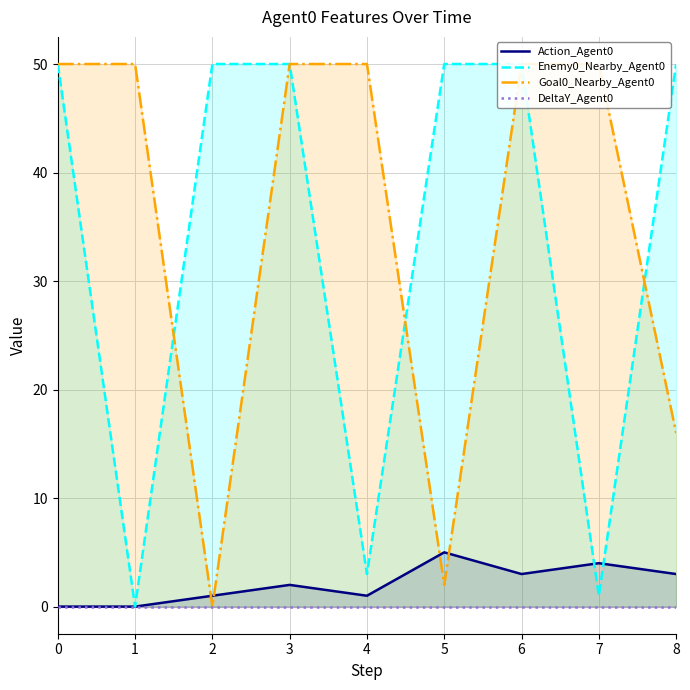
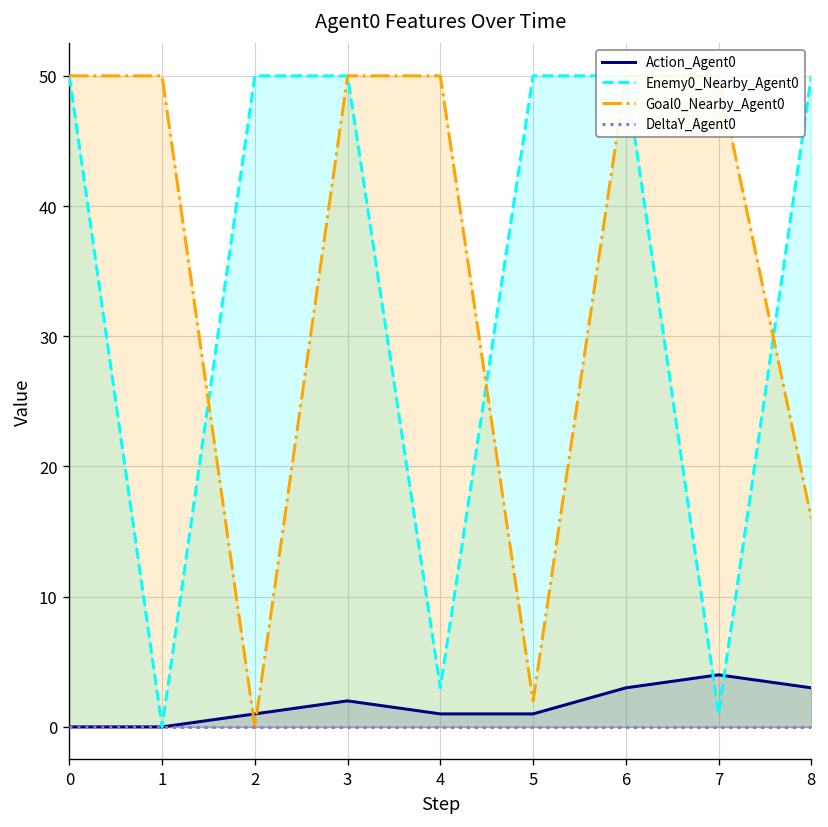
  {
    "Action_Agent0": {
      "2": 1,
      "3": 2,
      "4": 1,
-     "5": 5,
+     "5": 1,
      "6": 3,
      "7": 4,
      "8": 3
    },
    "Enemy0_Nearby_Agent0": {
      "2": 50,
      "4": 3,
      "5": 50,
      "7": 1,
      "8": 50
    },
    "Goal0_Nearby_Agent0": {
      "1": 50,
      "4": 50,
      "5": 2,
      "8": 16
    },
    "DeltaY_Agent0": {
      "3": 0,
      "4": 0,
      "5": 0,
      "6": 0,
      "7": 0,
      "8": 0
    }
  }
